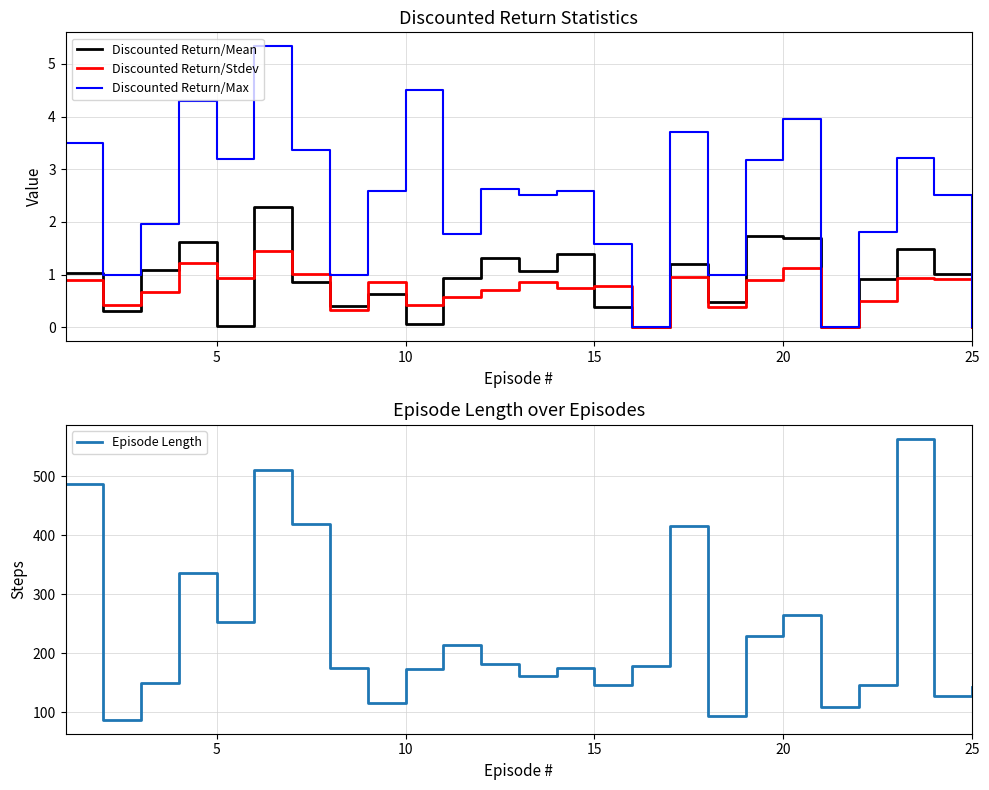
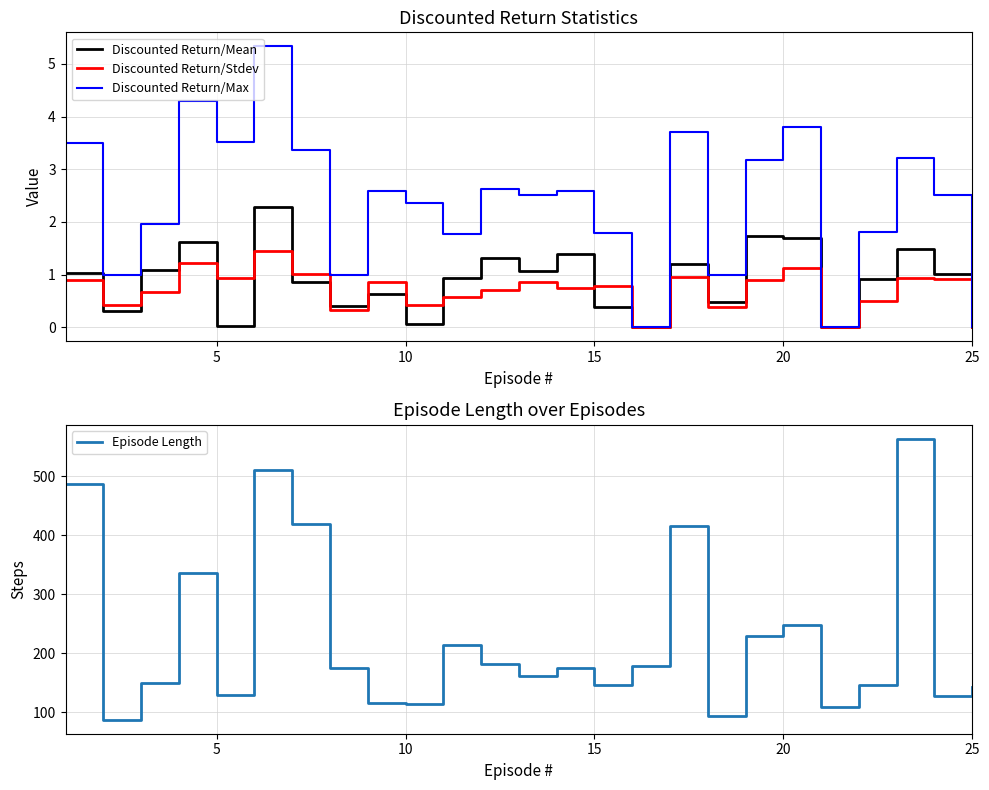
  {
    "Discounted Return Statistics": {
      "Discounted Return/Mean": {
        "5": 0.0,
        "10": 0.1,
        "15": 0.4,
        "20": 1.7
      },
      "Discounted Return/Stdev": {
        "5": 0.9,
        "10": 0.4,
        "15": 0.8,
        "20": 1.1
      },
      "Discounted Return/Max": {
-       "5": 3.2,
-       "10": 4.5,
-       "15": 1.6,
-       "20": 4.0
+       "5": 3.5,
+       "10": 2.4,
+       "15": 1.8,
+       "20": 3.8
      }
    },
    "Episode Length over Episodes": {
-     "5": 250,
-     "10": 170,
+     "5": 130,
+     "10": 110,
      "15": 150,
-     "20": 260,
+     "20": 250,
      "25": 140
    }
  }
